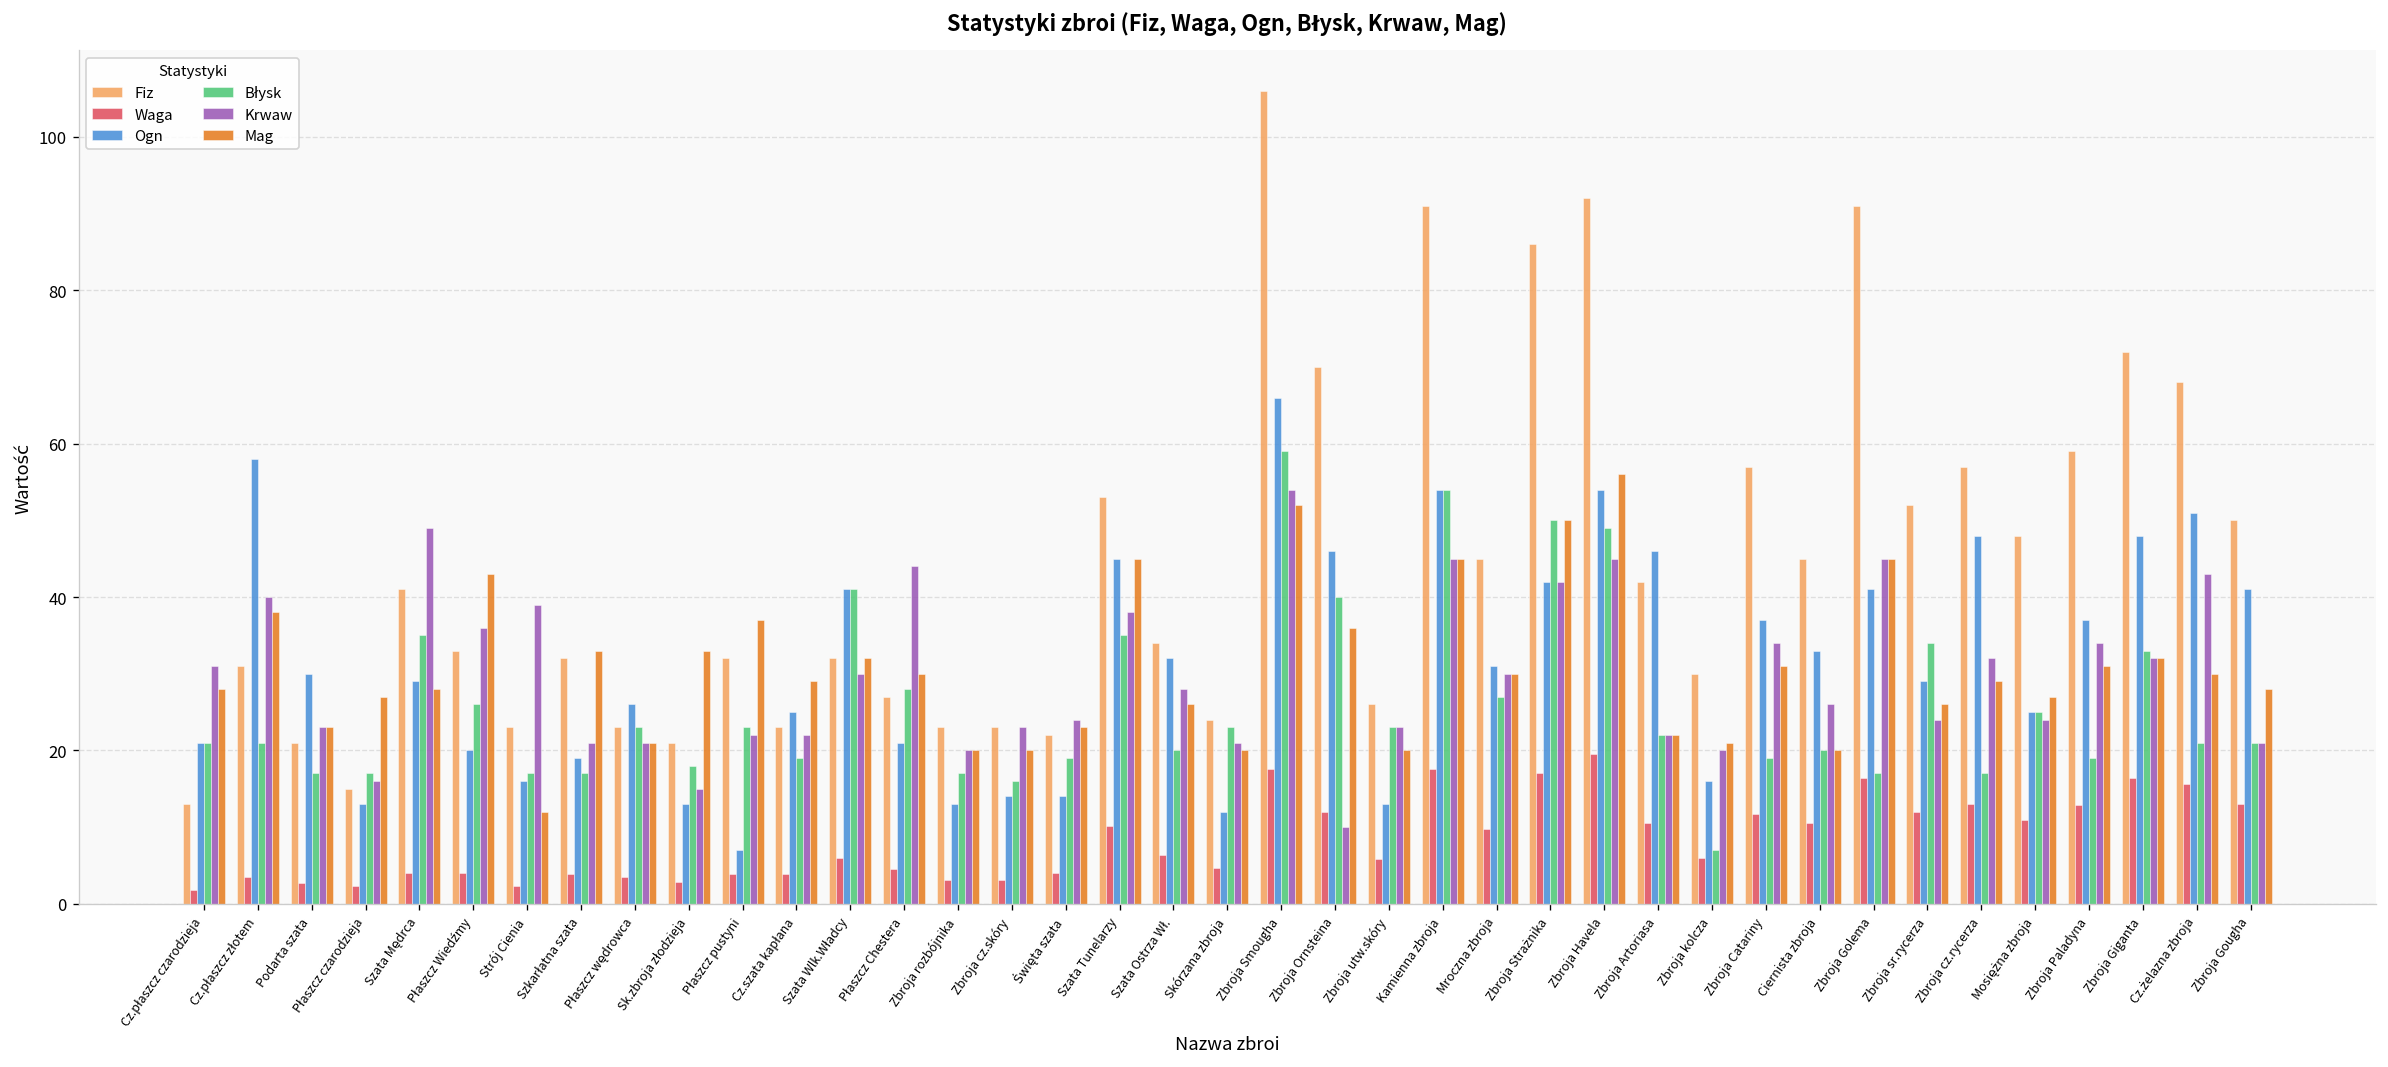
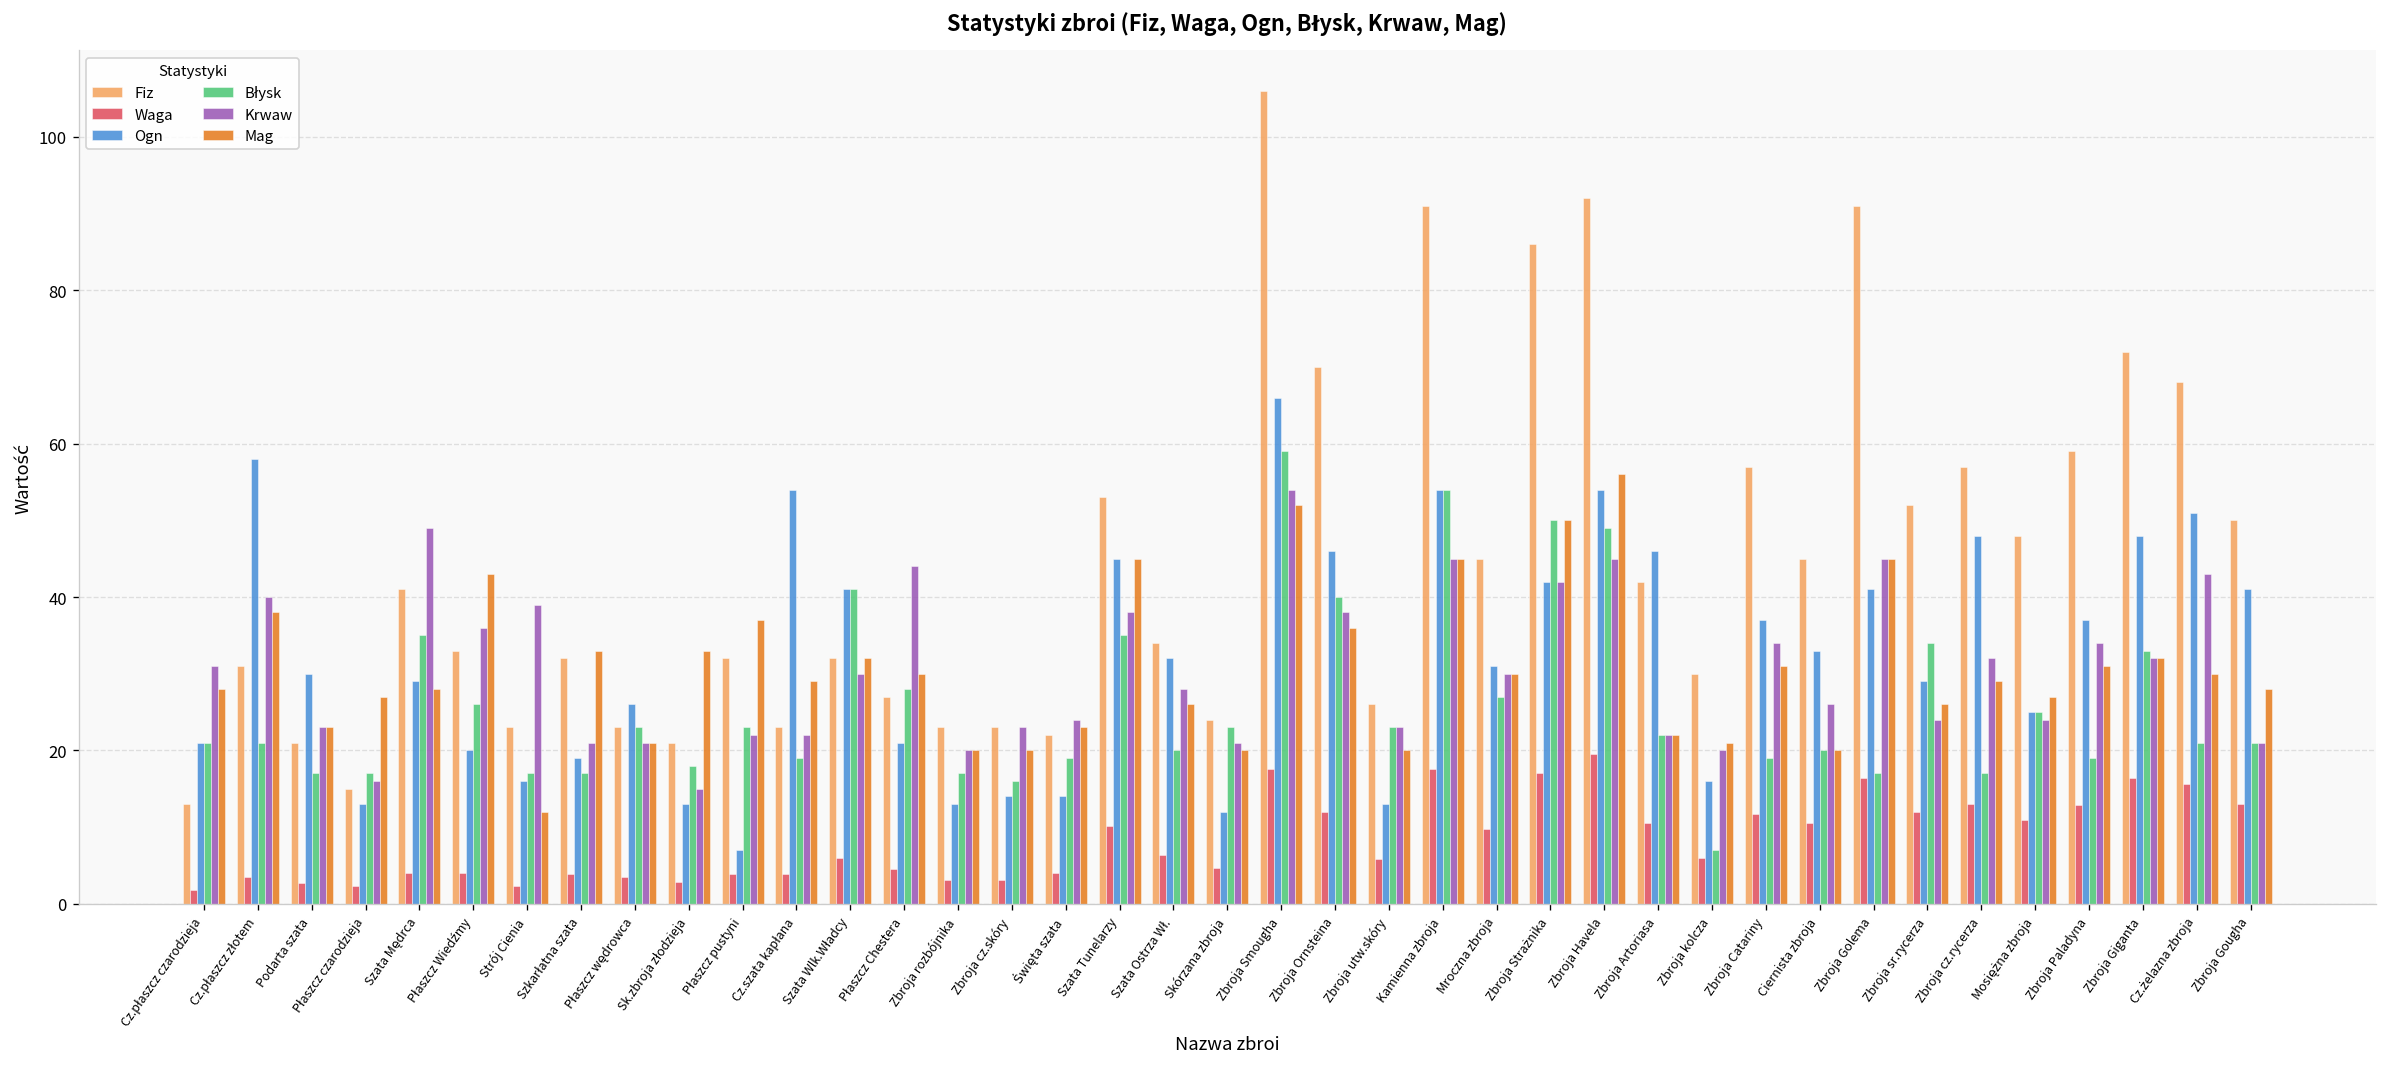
  {
    "Ogn": {
      "Cz.płaszcz czarodzieja": 21,
      "Cz.płaszcz złotem": 58,
      "Podarta szata": 30,
      "Płaszcz czarodzieja": 13,
      "Szata Mędrca": 29,
      "Płaszcz Wiedźmy": 20,
      "Strój Cienia": 16,
      "Szkarłatna szata": 19,
      "Płaszcz wędrowca": 26,
      "Sk.zbroja złodzieja": 13,
      "Płaszcz pustyni": 7,
-     "Cz.szata kapłana": 25,
+     "Cz.szata kapłana": 54,
      "Szata Wlk.Władcy": 41,
      "Płaszcz Chestera": 21,
      "Zbroja rozbójnika": 13,
      "Zbroja cz.skóry": 14,
      "Święta szata": 14,
      "Szata Tunelarzy": 45,
      "Szata Ostrza Wł.": 32,
      "Skórzana zbroja": 12,
      "Zbroja Smougha": 66,
      "Zbroja Ornsteina": 46,
      "Zbroja utw.skóry": 13,
      "Kamienna zbroja": 54,
      "Mroczna zbroja": 31,
      "Zbroja Strażnika": 42,
      "Zbroja Havela": 54,
      "Zbroja Artoriasa": 46,
      "Zbroja kolcza": 16,
      "Zbroja Catariny": 37,
      "Ciernista zbroja": 33,
      "Zbroja Golema": 41,
      "Zbroja sr.rycerza": 29,
      "Zbroja cz.rycerza": 48,
      "Mosiężna zbroja": 25,
      "Zbroja Paladyna": 37,
      "Zbroja Giganta": 48,
      "Cz.żelazna zbroja": 51,
      "Zbroja Gougha": 41
    },
    "Krwaw": {
      "Cz.płaszcz czarodzieja": 31,
      "Cz.płaszcz złotem": 40,
      "Podarta szata": 23,
      "Płaszcz czarodzieja": 16,
      "Szata Mędrca": 49,
      "Płaszcz Wiedźmy": 36,
      "Strój Cienia": 39,
      "Szkarłatna szata": 21,
      "Płaszcz wędrowca": 21,
      "Sk.zbroja złodzieja": 15,
      "Płaszcz pustyni": 22,
      "Cz.szata kapłana": 22,
      "Szata Wlk.Władcy": 30,
      "Płaszcz Chestera": 44,
      "Zbroja rozbójnika": 20,
      "Zbroja cz.skóry": 23,
      "Święta szata": 24,
      "Szata Tunelarzy": 38,
      "Szata Ostrza Wł.": 28,
      "Skórzana zbroja": 21,
      "Zbroja Smougha": 54,
-     "Zbroja Ornsteina": 10,
+     "Zbroja Ornsteina": 38,
      "Zbroja utw.skóry": 23,
      "Kamienna zbroja": 45,
      "Mroczna zbroja": 30,
      "Zbroja Strażnika": 42,
      "Zbroja Havela": 45,
      "Zbroja Artoriasa": 22,
      "Zbroja kolcza": 20,
      "Zbroja Catariny": 34,
      "Ciernista zbroja": 26,
      "Zbroja Golema": 45,
      "Zbroja sr.rycerza": 24,
      "Zbroja cz.rycerza": 32,
      "Mosiężna zbroja": 24,
      "Zbroja Paladyna": 34,
      "Zbroja Giganta": 32,
      "Cz.żelazna zbroja": 43,
      "Zbroja Gougha": 21
    }
  }
